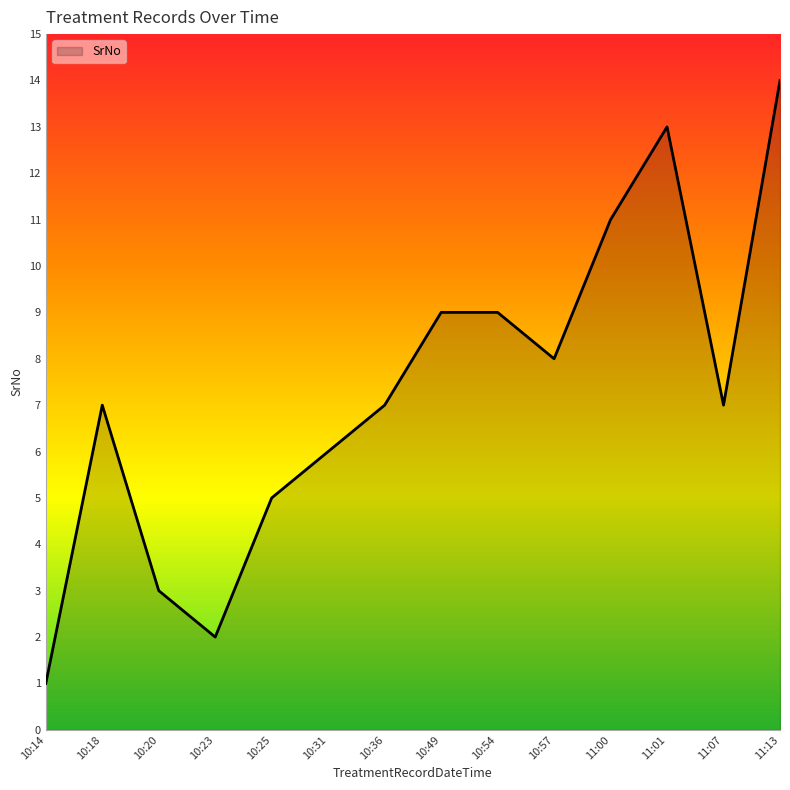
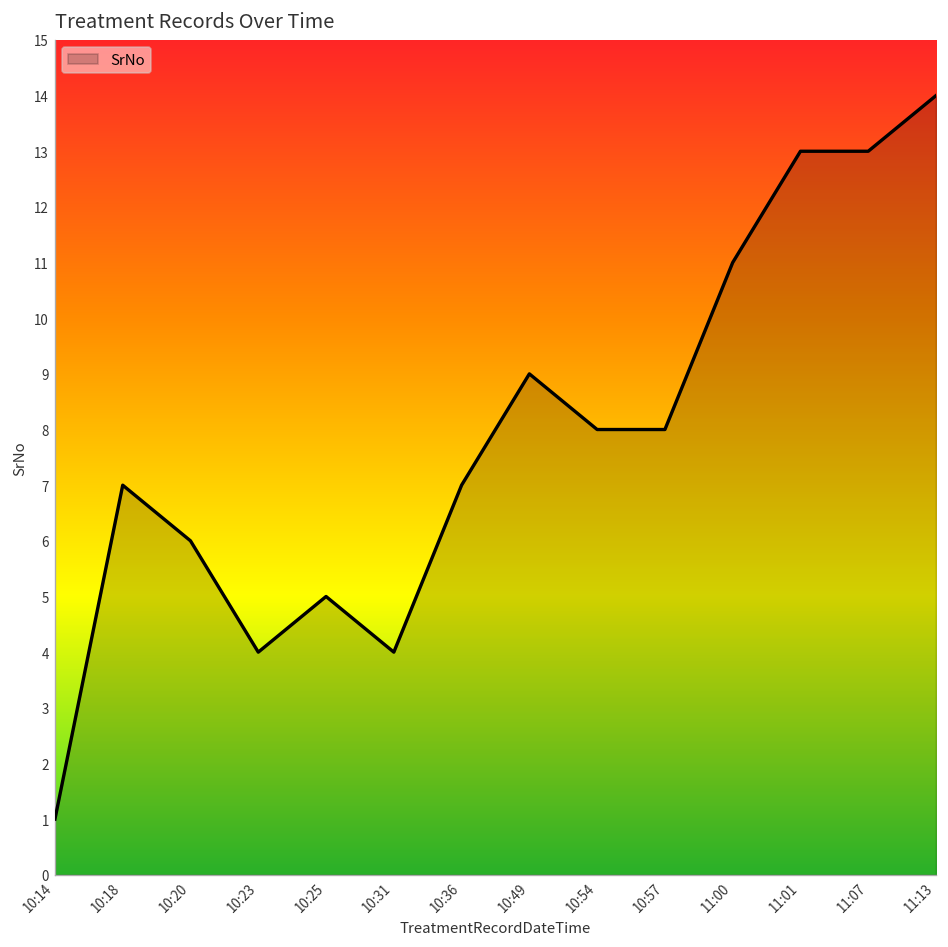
  {
    "10:14": 1,
    "10:18": 7,
-   "10:20": 3,
-   "10:23": 2,
+   "10:20": 6,
+   "10:23": 4,
    "10:25": 5,
-   "10:31": 6,
+   "10:31": 4,
    "10:36": 7,
    "10:49": 9,
-   "10:54": 9,
+   "10:54": 8,
    "10:57": 8,
    "11:00": 11,
    "11:01": 13,
-   "11:07": 7,
+   "11:07": 13,
    "11:13": 14
  }
